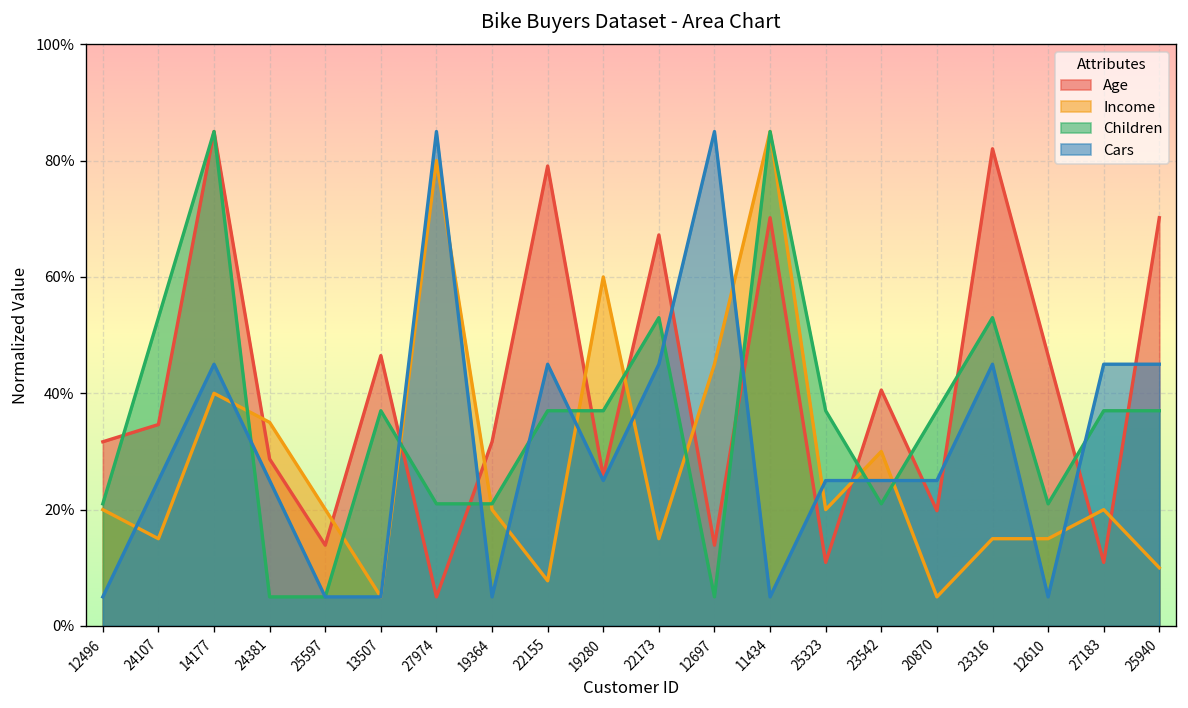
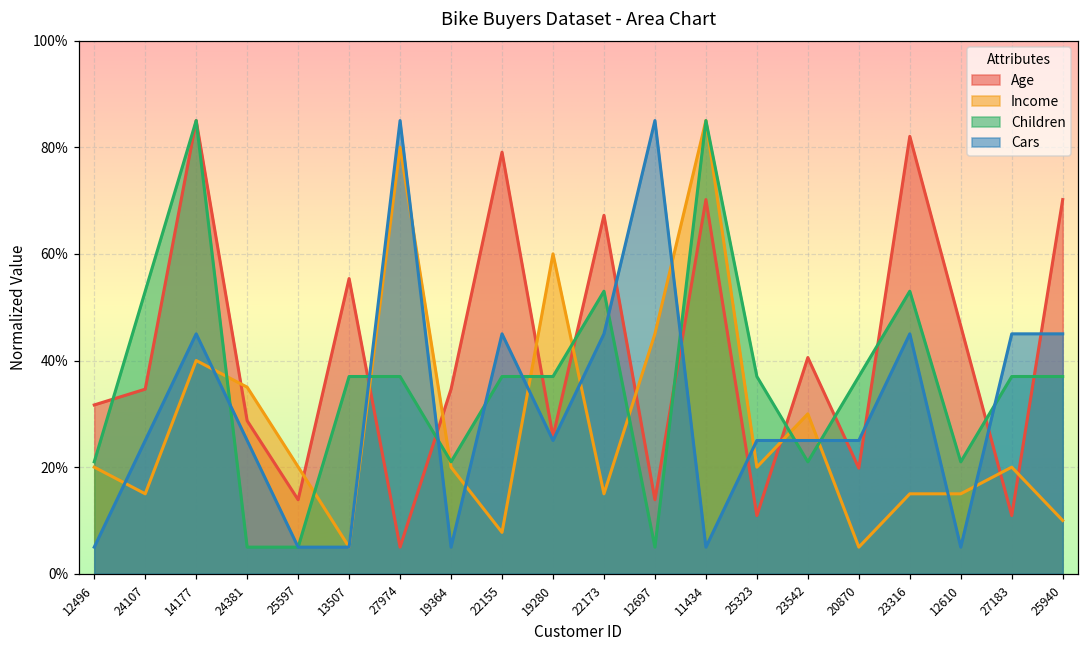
  {
    "Age": {
      "12496": "32%",
      "24107": "35%",
      "24381": "29%",
      "25597": "14%",
-     "13507": "46%",
+     "13507": "55%",
      "27974": "5%",
-     "19364": "32%",
+     "19364": "35%",
      "22155": "79%",
      "19280": "26%",
      "22173": "67%",
      "12697": "14%",
      "11434": "70%",
      "25323": "11%",
      "23542": "41%",
      "20870": "20%",
      "23316": "82%",
      "12610": "46%",
      "27183": "11%",
      "25940": "70%"
    },
    "Income": {
      "12496": "20%",
      "24107": "15%",
      "14177": "40%",
      "24381": "35%",
      "25597": "20%",
      "27974": "80%",
      "19364": "20%",
      "22155": "8%",
      "19280": "60%",
      "22173": "15%",
      "12697": "45%",
      "25323": "20%",
      "23542": "30%",
      "20870": "5%",
      "23316": "15%",
      "12610": "15%",
      "27183": "20%",
      "25940": "10%"
    },
    "Children": {
      "12496": "21%",
      "24107": "53%",
      "24381": "5%",
      "13507": "37%",
-     "27974": "21%",
+     "27974": "37%",
      "19364": "21%",
      "22155": "37%",
      "19280": "37%",
      "22173": "53%",
      "12697": "5%",
      "25323": "37%",
      "23542": "21%",
      "20870": "37%",
      "23316": "53%",
      "12610": "21%",
      "27183": "37%",
      "25940": "37%"
    },
    "Cars": {
      "12496": "5%",
      "24107": "25%",
      "14177": "45%",
      "24381": "25%",
      "27974": "85%",
      "19364": "5%",
      "22155": "45%",
      "19280": "25%",
      "22173": "45%",
      "12697": "85%",
      "11434": "5%",
      "25323": "25%",
      "23542": "25%",
      "20870": "25%",
      "23316": "45%",
      "12610": "5%",
      "27183": "45%",
      "25940": "45%"
    }
  }
